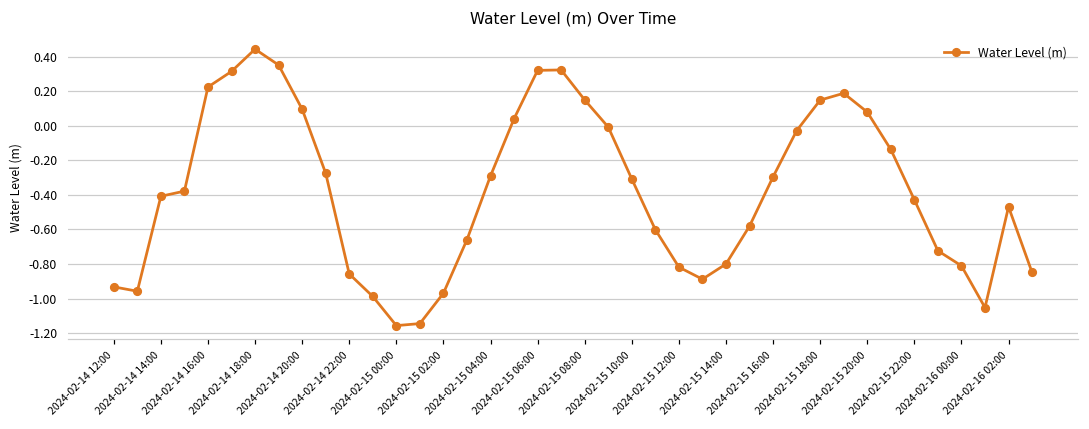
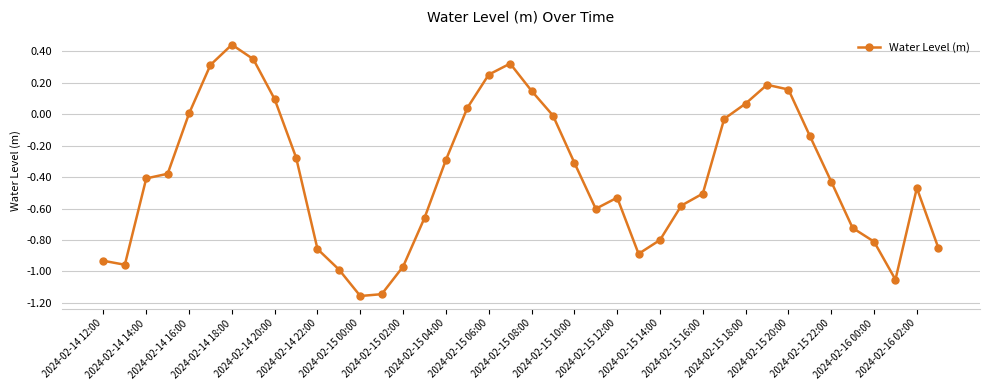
  {
    "2024-02-14 12:00": -0.93,
    "2024-02-14 14:00": -0.41,
-   "2024-02-14 16:00": 0.22,
+   "2024-02-14 16:00": 0.01,
    "2024-02-14 18:00": 0.44,
    "2024-02-14 20:00": 0.10,
    "2024-02-14 22:00": -0.86,
    "2024-02-15 00:00": -1.16,
    "2024-02-15 02:00": -0.97,
    "2024-02-15 04:00": -0.29,
-   "2024-02-15 06:00": 0.32,
+   "2024-02-15 06:00": 0.25,
    "2024-02-15 08:00": 0.15,
    "2024-02-15 10:00": -0.31,
-   "2024-02-15 12:00": -0.82,
+   "2024-02-15 12:00": -0.53,
    "2024-02-15 14:00": -0.80,
-   "2024-02-15 16:00": -0.30,
-   "2024-02-15 18:00": 0.15,
-   "2024-02-15 20:00": 0.08,
+   "2024-02-15 16:00": -0.50,
+   "2024-02-15 18:00": 0.07,
+   "2024-02-15 20:00": 0.16,
    "2024-02-15 22:00": -0.43,
    "2024-02-16 00:00": -0.81,
    "2024-02-16 02:00": -0.47
  }
